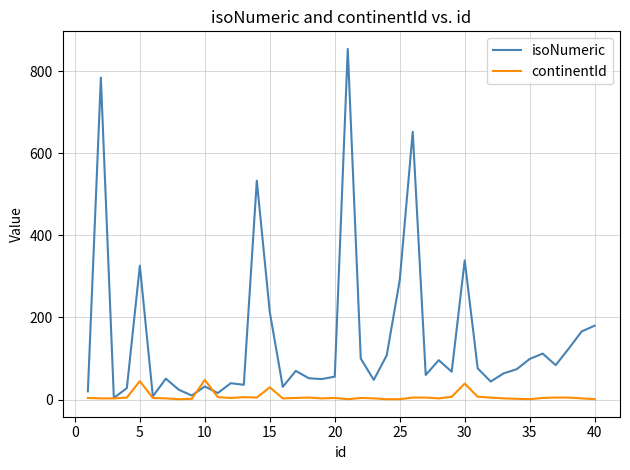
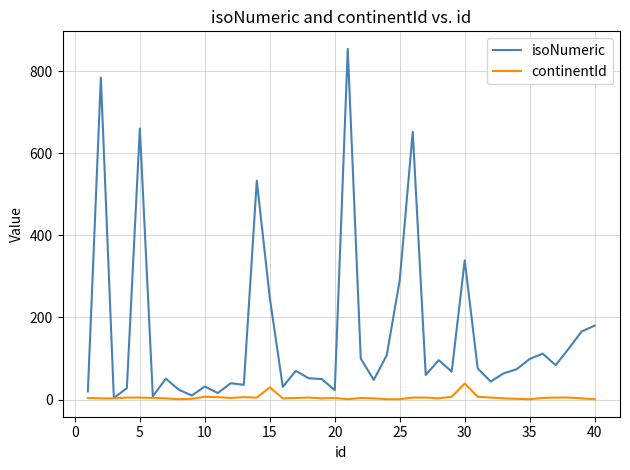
  {
    "isoNumeric": {
-     "5": 330,
+     "5": 660,
      "10": 30,
-     "15": 210,
-     "20": 60,
+     "15": 250,
+     "20": 20,
      "25": 290,
      "30": 340,
      "35": 100,
      "40": 180
    },
    "continentId": {
-     "5": 50,
-     "10": 50,
+     "5": 10,
+     "10": 10,
      "15": 30,
      "20": 0,
      "25": 0,
      "30": 40,
      "35": 0,
      "40": 0
    }
  }
